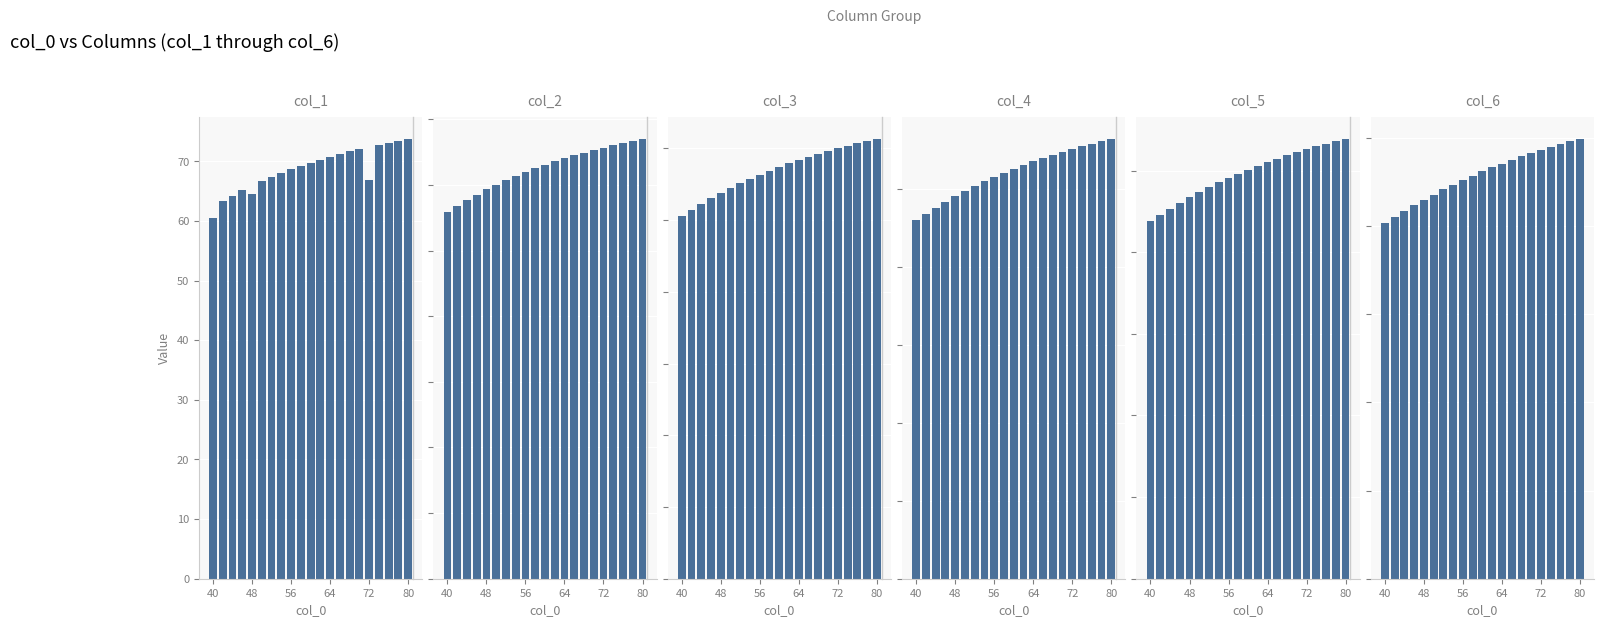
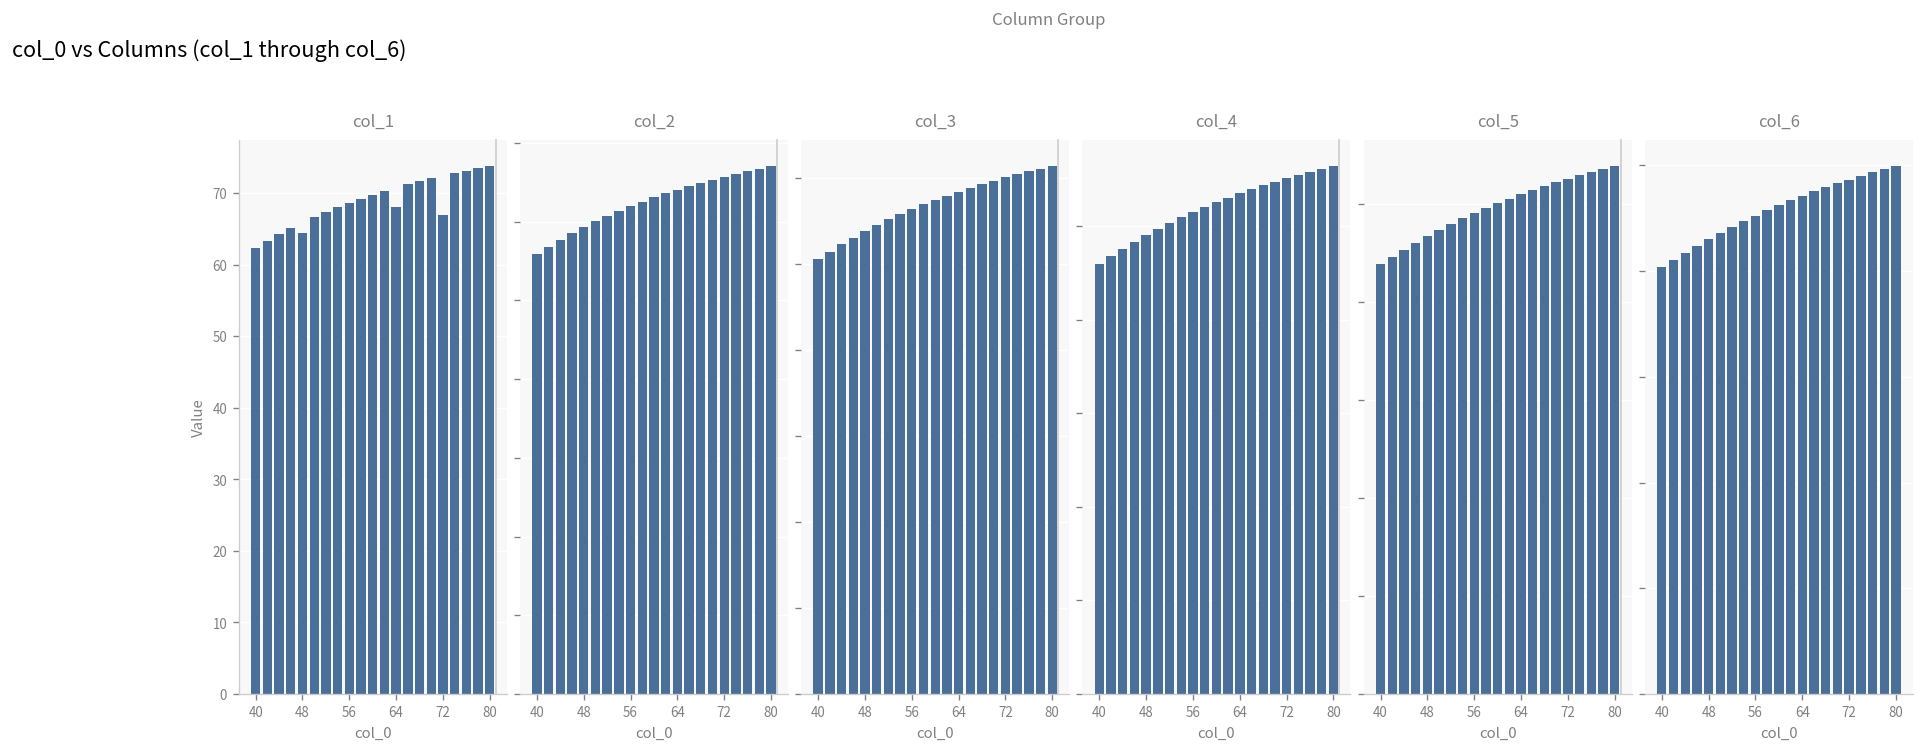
  {
    "col_1": {
-     "40": 61,
+     "40": 62,
      "48": 64,
      "56": 69,
-     "64": 71,
+     "64": 68,
      "72": 67,
      "80": 74
    }
  }
